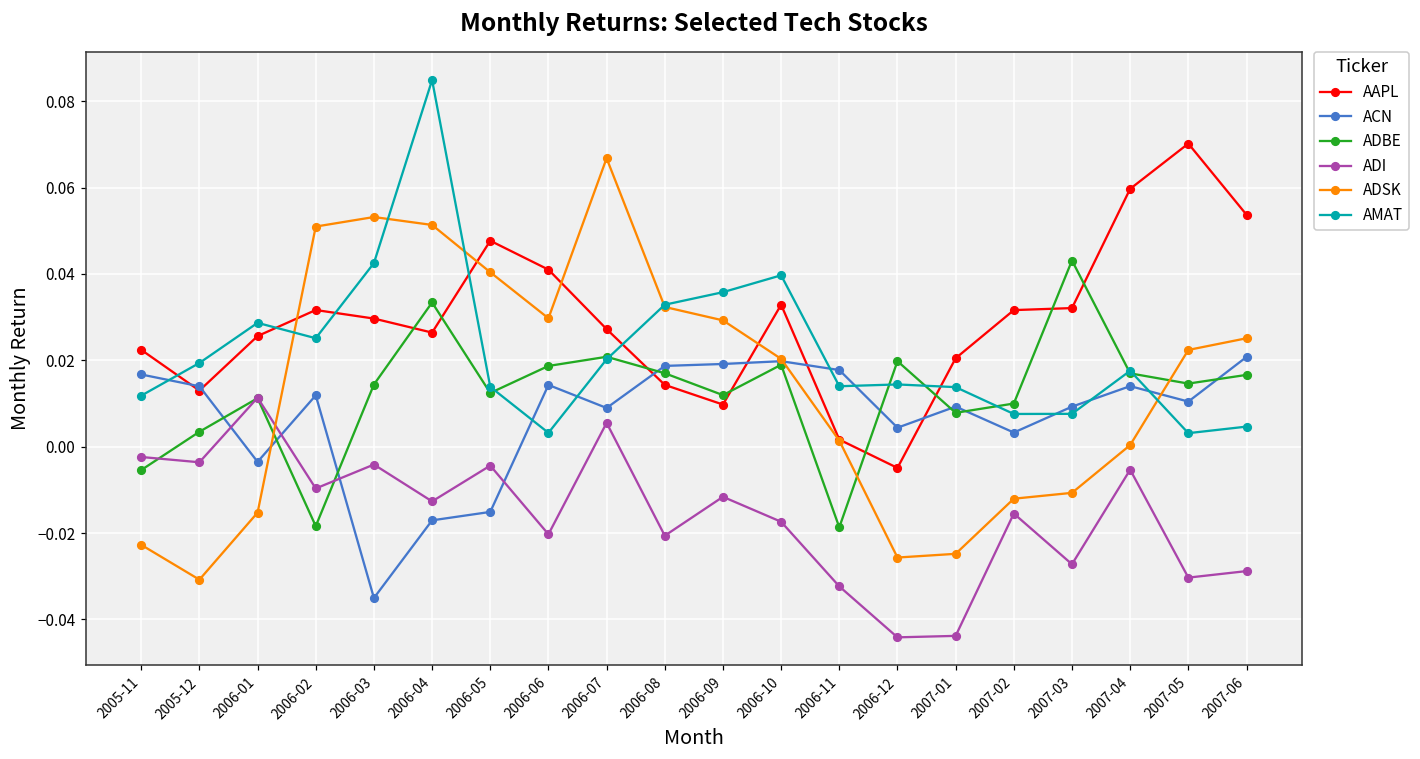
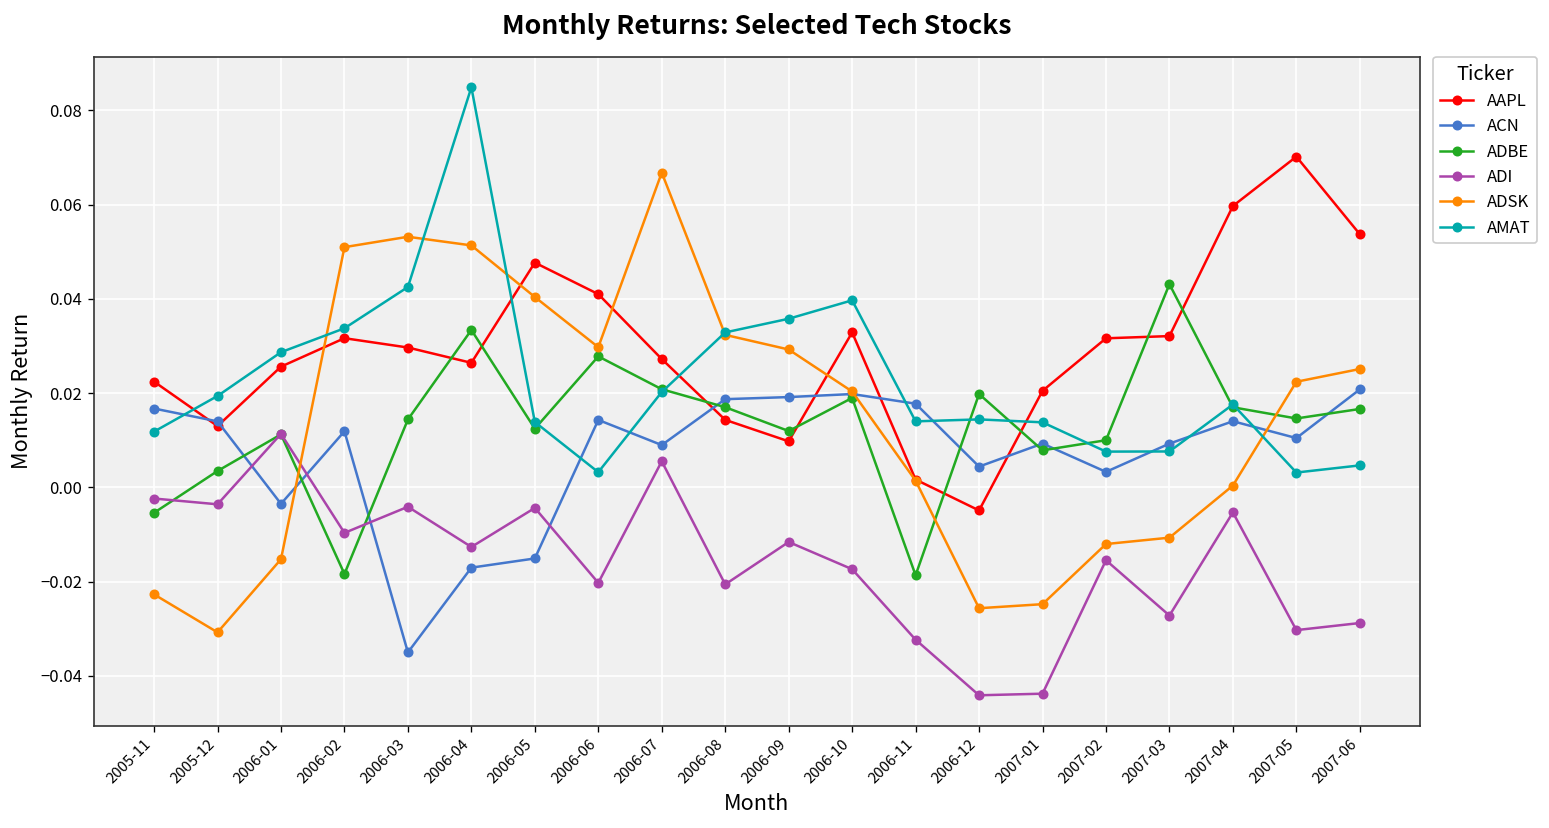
  {
    "AAPL": {
      "2005-11": 0.022,
      "2005-12": 0.013,
      "2006-01": 0.026,
      "2006-02": 0.032,
      "2006-03": 0.030,
      "2006-04": 0.026,
      "2006-05": 0.048,
      "2006-06": 0.041,
      "2006-07": 0.027,
      "2006-08": 0.014,
      "2006-09": 0.010,
      "2006-10": 0.033,
      "2006-12": -0.005,
      "2007-01": 0.020,
      "2007-02": 0.032,
      "2007-03": 0.032,
      "2007-04": 0.060,
      "2007-05": 0.070,
      "2007-06": 0.054
    },
    "ACN": {
      "2005-11": 0.017,
      "2005-12": 0.014,
      "2006-01": -0.004,
      "2006-02": 0.012,
      "2006-03": -0.035,
      "2006-04": -0.017,
      "2006-05": -0.015,
      "2006-06": 0.014,
      "2006-07": 0.009,
      "2006-08": 0.019,
      "2006-09": 0.019,
      "2006-11": 0.018,
      "2006-12": 0.004,
      "2007-01": 0.009,
      "2007-02": 0.003,
      "2007-03": 0.009,
      "2007-04": 0.014,
      "2007-05": 0.010,
      "2007-06": 0.021
    },
    "ADBE": {
      "2005-11": -0.005,
      "2005-12": 0.003,
      "2006-02": -0.018,
      "2006-03": 0.014,
      "2006-04": 0.033,
      "2006-05": 0.012,
-     "2006-06": 0.019,
+     "2006-06": 0.028,
      "2006-08": 0.017,
      "2006-09": 0.012,
      "2006-10": 0.019,
      "2006-11": -0.019,
      "2006-12": 0.020,
      "2007-01": 0.008,
      "2007-02": 0.010,
      "2007-03": 0.043,
      "2007-05": 0.015,
      "2007-06": 0.017
    },
    "ADI": {
      "2005-11": -0.002,
      "2005-12": -0.004,
      "2006-02": -0.010,
      "2006-03": -0.004,
      "2006-04": -0.013,
      "2006-05": -0.004,
      "2006-06": -0.020,
      "2006-07": 0.006,
      "2006-08": -0.021,
      "2006-09": -0.012,
      "2006-10": -0.017,
      "2006-11": -0.032,
      "2006-12": -0.044,
      "2007-01": -0.044,
      "2007-02": -0.015,
      "2007-03": -0.027,
      "2007-04": -0.005,
      "2007-05": -0.030,
      "2007-06": -0.029
    },
    "ADSK": {
      "2005-11": -0.023,
      "2005-12": -0.031,
      "2006-01": -0.015,
      "2006-02": 0.051,
      "2006-03": 0.053,
      "2006-04": 0.051,
      "2006-05": 0.040,
      "2006-06": 0.030,
      "2006-07": 0.067,
      "2006-09": 0.029,
      "2006-12": -0.026,
      "2007-01": -0.025,
      "2007-02": -0.012,
      "2007-03": -0.011,
      "2007-04": 0.000,
      "2007-05": 0.022,
      "2007-06": 0.025
    },
    "AMAT": {
      "2005-11": 0.012,
      "2005-12": 0.019,
      "2006-01": 0.029,
-     "2006-02": 0.025,
+     "2006-02": 0.034,
      "2006-03": 0.043,
      "2006-04": 0.085,
      "2006-05": 0.014,
      "2006-06": 0.003,
      "2006-09": 0.036,
      "2006-10": 0.040,
      "2006-11": 0.014,
      "2006-12": 0.014,
      "2007-01": 0.014,
      "2007-02": 0.008,
      "2007-03": 0.008,
      "2007-05": 0.003,
      "2007-06": 0.005
    }
  }
